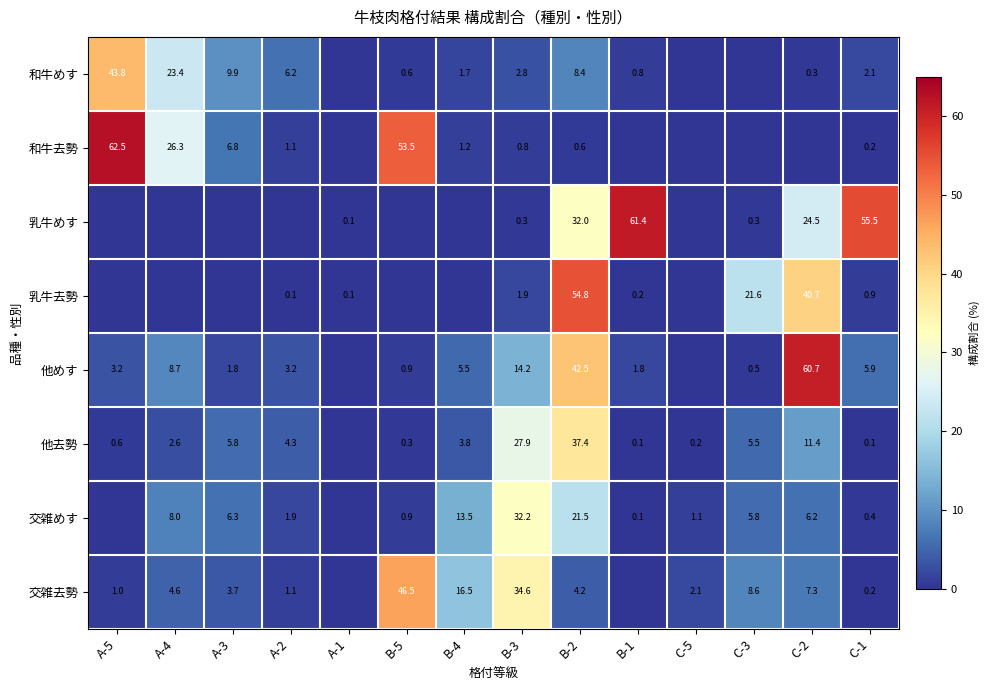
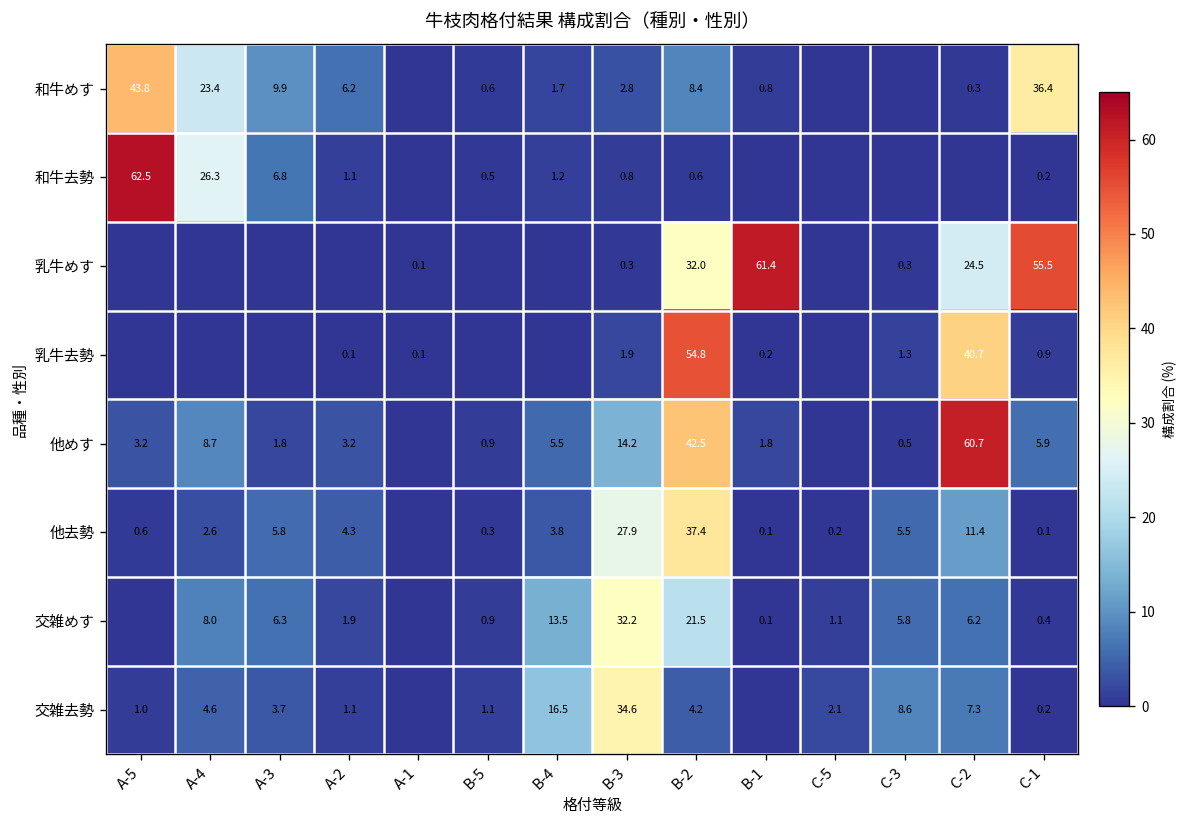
  {
    "和牛めす": {
      "A-5": 43.8,
      "A-4": 23.4,
      "A-3": 9.9,
      "A-2": 6.2,
      "B-5": 0.6,
      "B-4": 1.7,
      "B-3": 2.8,
      "B-2": 8.4,
      "B-1": 0.8,
      "C-2": 0.3,
-     "C-1": 2.1
+     "C-1": 36.4
    },
    "和牛去勢": {
      "A-5": 62.5,
      "A-4": 26.3,
      "A-3": 6.8,
      "A-2": 1.1,
-     "B-5": 53.5,
+     "B-5": 0.5,
      "B-4": 1.2,
      "B-3": 0.8,
      "B-2": 0.6,
      "C-1": 0.2
    },
    "乳牛めす": {
      "A-1": 0.1,
      "B-3": 0.3,
      "B-2": 32.0,
      "B-1": 61.4,
      "C-3": 0.3,
      "C-2": 24.5,
      "C-1": 55.5
    },
    "乳牛去勢": {
      "A-2": 0.1,
      "A-1": 0.1,
      "B-3": 1.9,
      "B-2": 54.8,
      "B-1": 0.2,
-     "C-3": 21.6,
+     "C-3": 1.3,
      "C-2": 40.7,
      "C-1": 0.9
    },
    "他めす": {
      "A-5": 3.2,
      "A-4": 8.7,
      "A-3": 1.8,
      "A-2": 3.2,
      "B-5": 0.9,
      "B-4": 5.5,
      "B-3": 14.2,
      "B-2": 42.5,
      "B-1": 1.8,
      "C-3": 0.5,
      "C-2": 60.7,
      "C-1": 5.9
    },
    "他去勢": {
      "A-5": 0.6,
      "A-4": 2.6,
      "A-3": 5.8,
      "A-2": 4.3,
      "B-5": 0.3,
      "B-4": 3.8,
      "B-3": 27.9,
      "B-2": 37.4,
      "B-1": 0.1,
      "C-5": 0.2,
      "C-3": 5.5,
      "C-2": 11.4,
      "C-1": 0.1
    },
    "交雑めす": {
      "A-4": 8.0,
      "A-3": 6.3,
      "A-2": 1.9,
      "B-5": 0.9,
      "B-4": 13.5,
      "B-3": 32.2,
      "B-2": 21.5,
      "B-1": 0.1,
      "C-5": 1.1,
      "C-3": 5.8,
      "C-2": 6.2,
      "C-1": 0.4
    },
    "交雑去勢": {
      "A-5": 1.0,
      "A-4": 4.6,
      "A-3": 3.7,
      "A-2": 1.1,
-     "B-5": 46.5,
+     "B-5": 1.1,
      "B-4": 16.5,
      "B-3": 34.6,
      "B-2": 4.2,
      "C-5": 2.1,
      "C-3": 8.6,
      "C-2": 7.3,
      "C-1": 0.2
    }
  }
